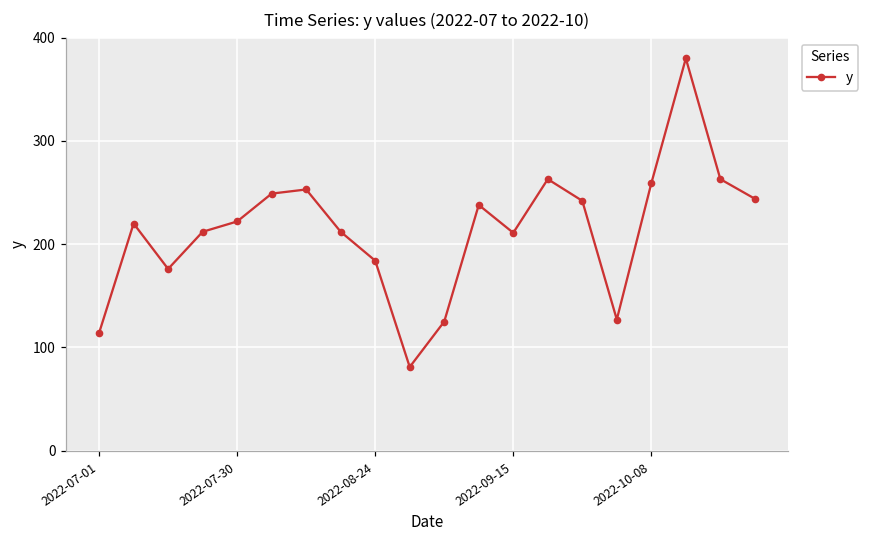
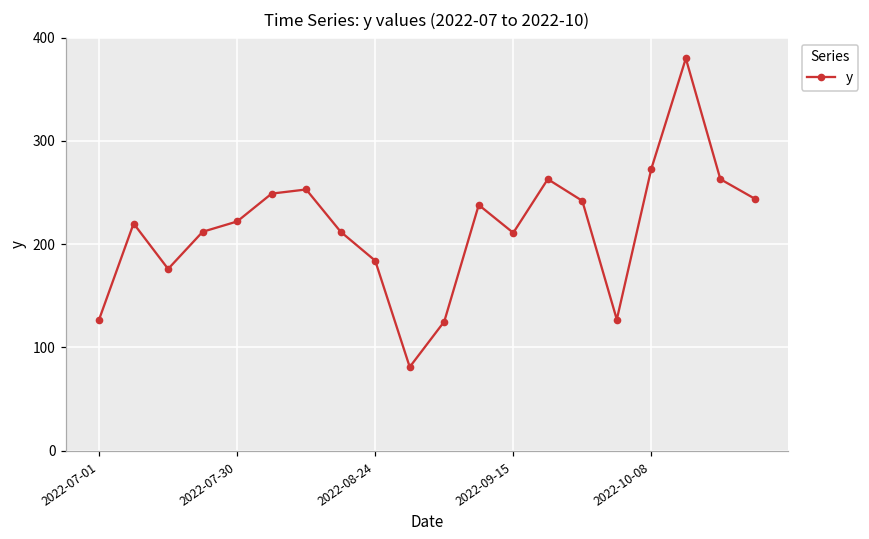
  {
-   "2022-07-01": 110,
+   "2022-07-01": 130,
    "2022-07-30": 220,
    "2022-08-24": 180,
    "2022-09-15": 210,
-   "2022-10-08": 260
+   "2022-10-08": 270
  }
